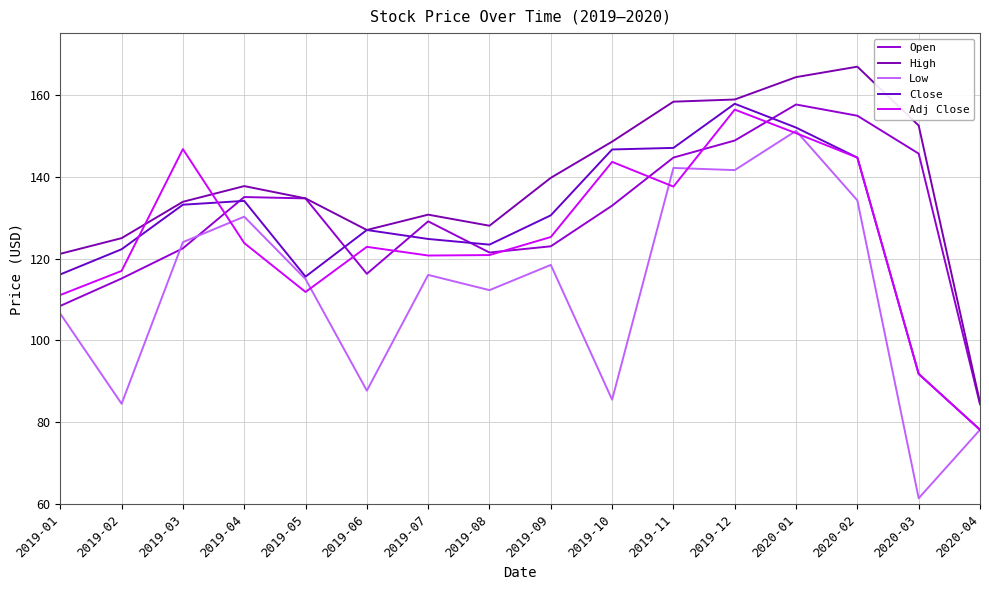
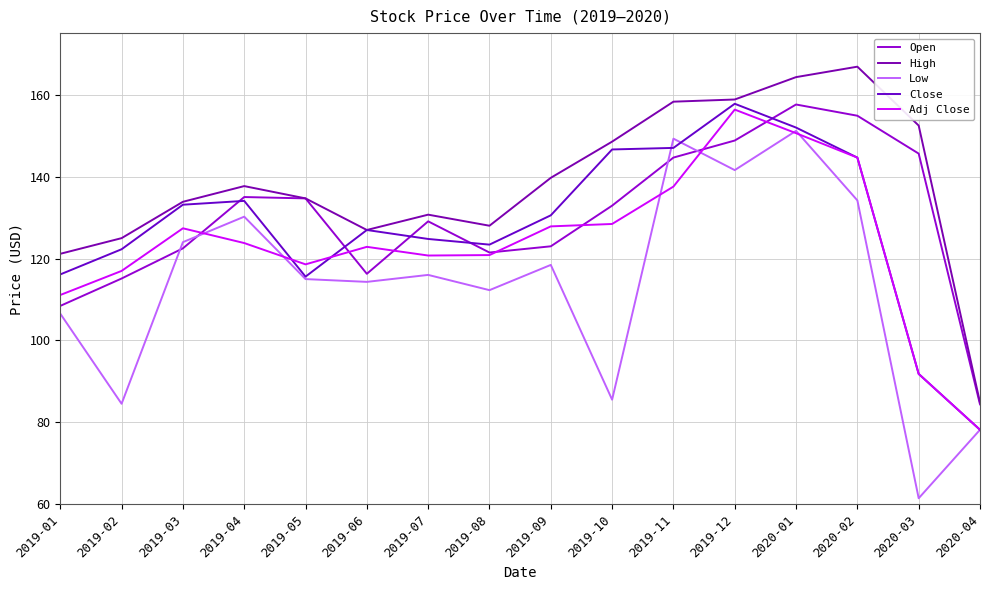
  {
    "Low": {
      "2019-01": 107,
      "2019-02": 85,
      "2019-03": 124,
      "2019-04": 130,
-     "2019-06": 88,
+     "2019-06": 114,
      "2019-07": 116,
      "2019-08": 112,
      "2019-09": 118,
      "2019-10": 86,
-     "2019-11": 142,
+     "2019-11": 149,
      "2019-12": 142,
      "2020-02": 134,
      "2020-03": 62
    },
    "Adj Close": {
      "2019-01": 111,
      "2019-02": 117,
-     "2019-03": 147,
+     "2019-03": 127,
      "2019-04": 124,
-     "2019-05": 112,
+     "2019-05": 119,
      "2019-06": 123,
      "2019-07": 121,
      "2019-08": 121,
-     "2019-09": 125,
-     "2019-10": 144,
+     "2019-09": 128,
+     "2019-10": 128,
      "2019-11": 138,
      "2019-12": 156
    }
  }
